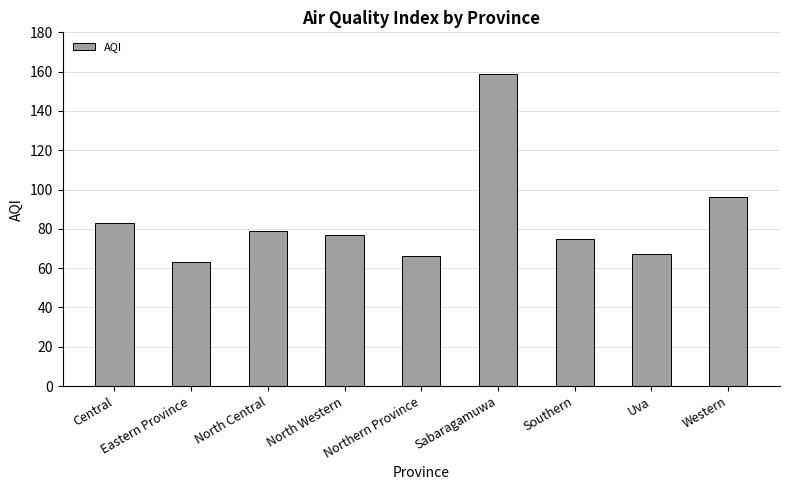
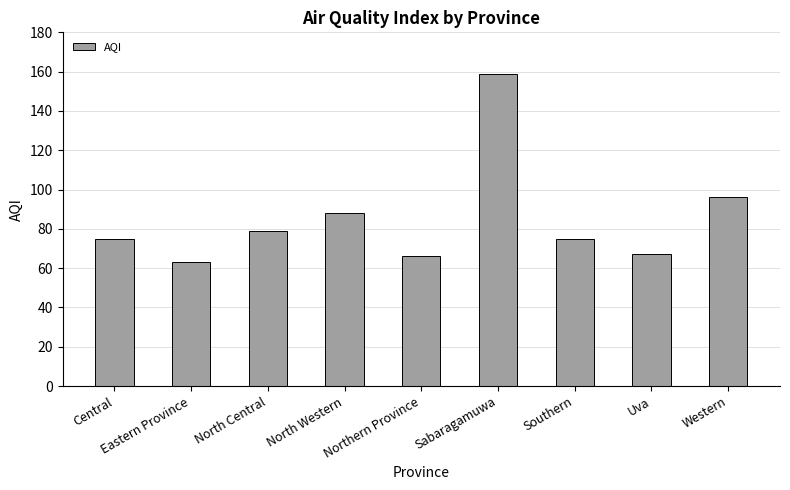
  {
-   "Central": 83,
+   "Central": 75,
    "Eastern Province": 63,
    "North Central": 79,
-   "North Western": 77,
+   "North Western": 88,
    "Northern Province": 66,
    "Sabaragamuwa": 159,
    "Southern": 75,
    "Uva": 67,
    "Western": 96
  }
